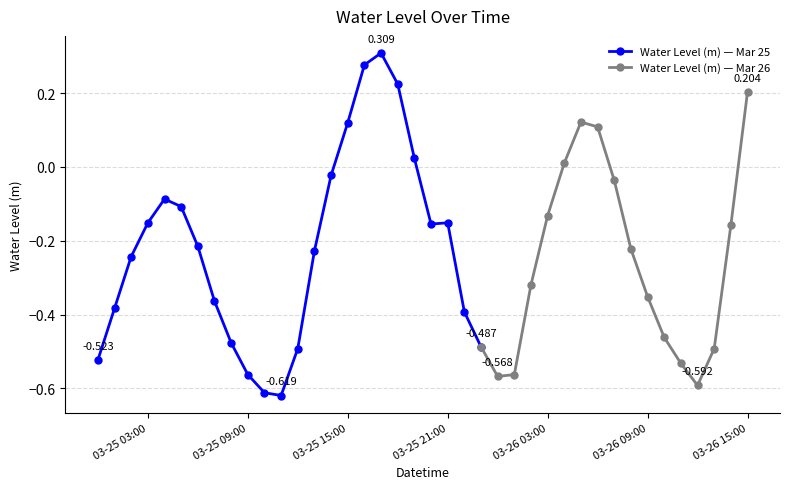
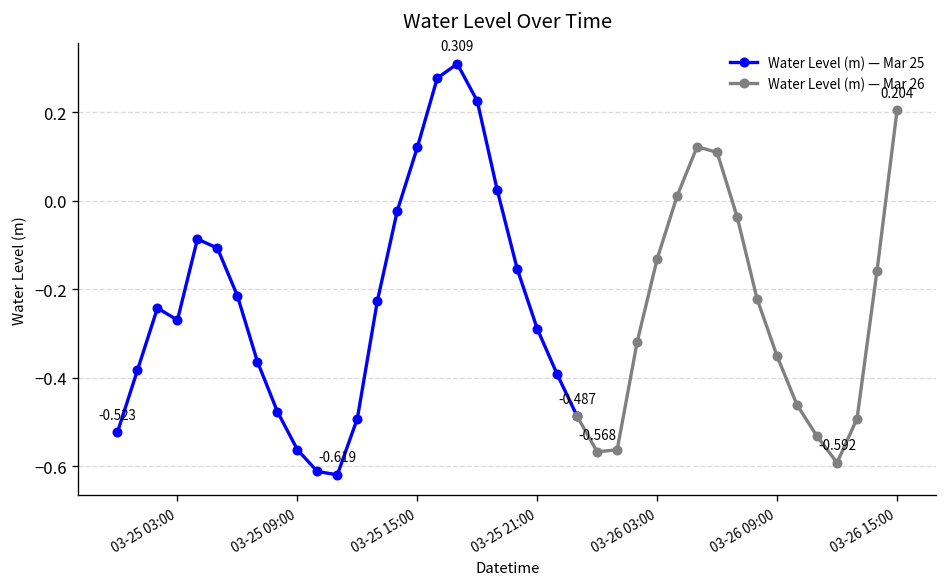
  {
    "Water Level (m) — Mar 25": {
-     "03-25 03:00": -0.15,
+     "03-25 03:00": -0.27,
      "03-25 09:00": -0.56,
      "03-25 15:00": 0.12,
-     "03-25 21:00": -0.15
+     "03-25 21:00": -0.29
    },
    "Water Level (m) — Mar 26": {
      "03-26 15:00": 0.204
    }
  }
